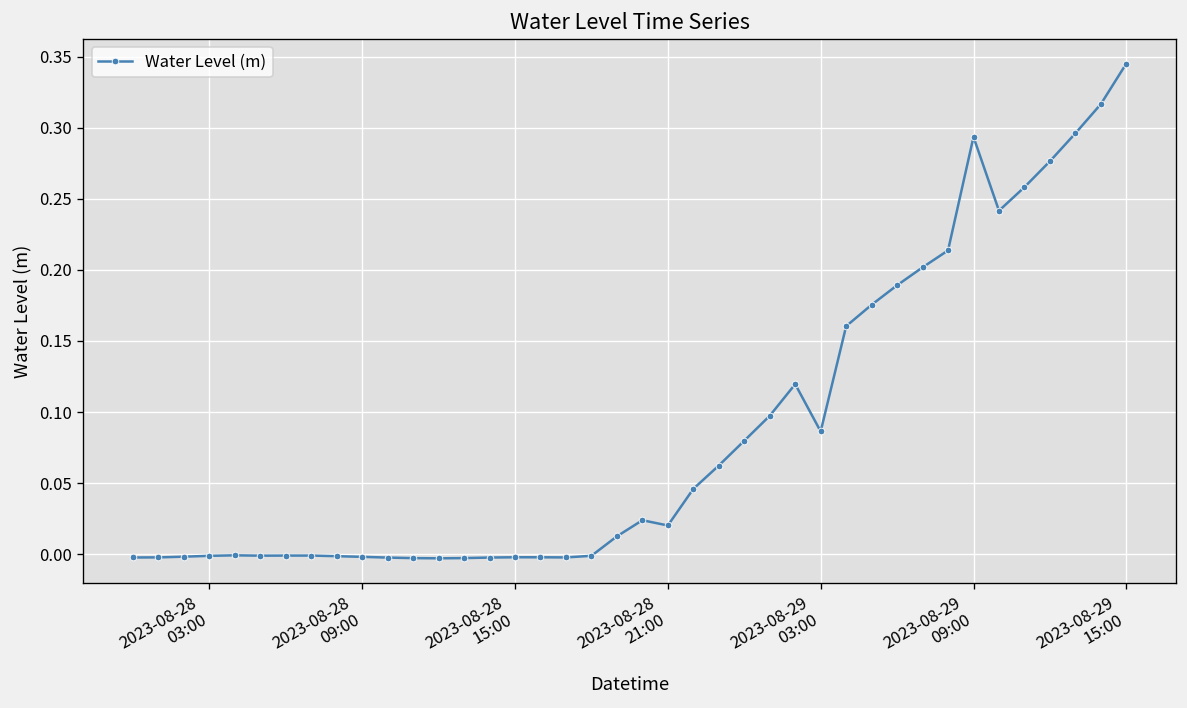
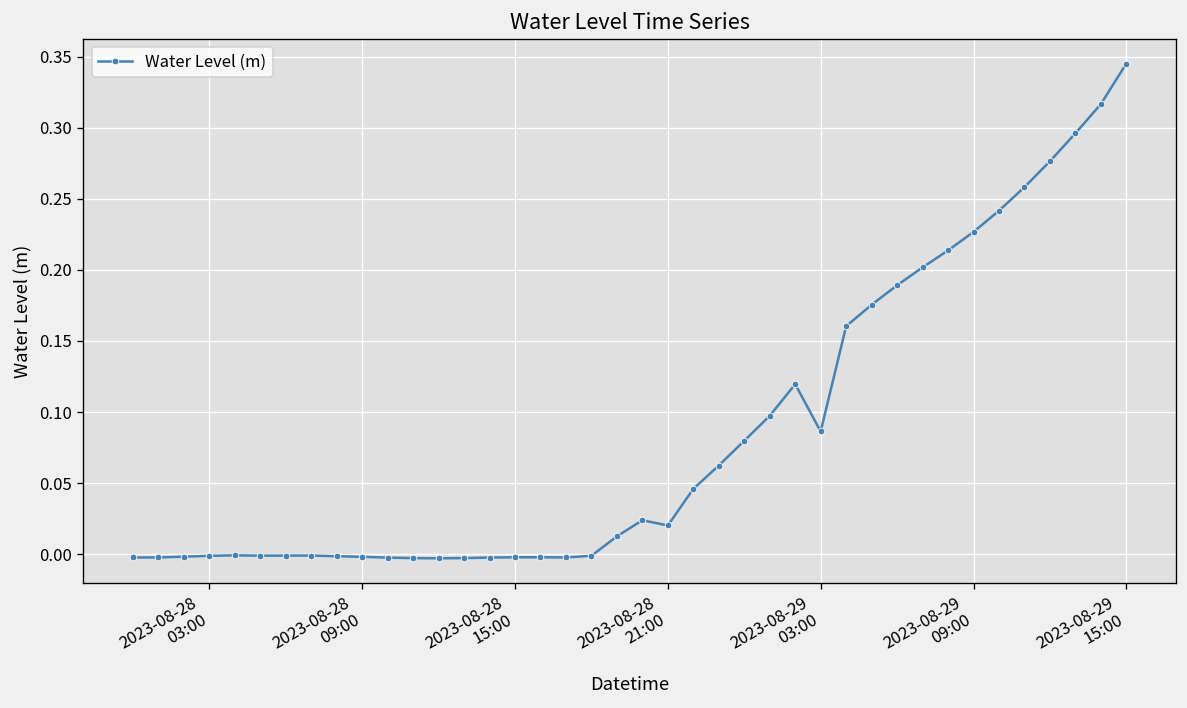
  {
    "2023-08-28 03:00": -0.001,
    "2023-08-28 09:00": -0.002,
    "2023-08-28 15:00": -0.002,
    "2023-08-28 21:00": 0.020,
    "2023-08-29 03:00": 0.086,
-   "2023-08-29 09:00": 0.294,
+   "2023-08-29 09:00": 0.227,
    "2023-08-29 15:00": 0.345
  }
